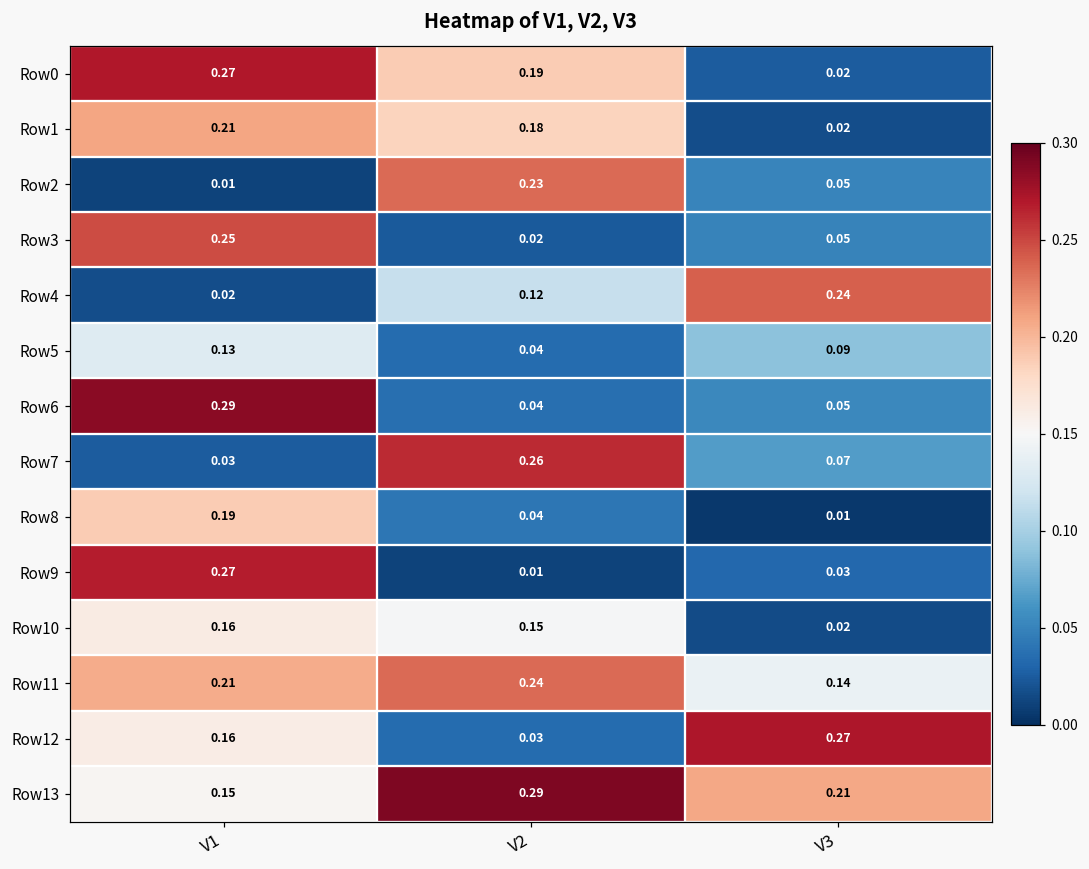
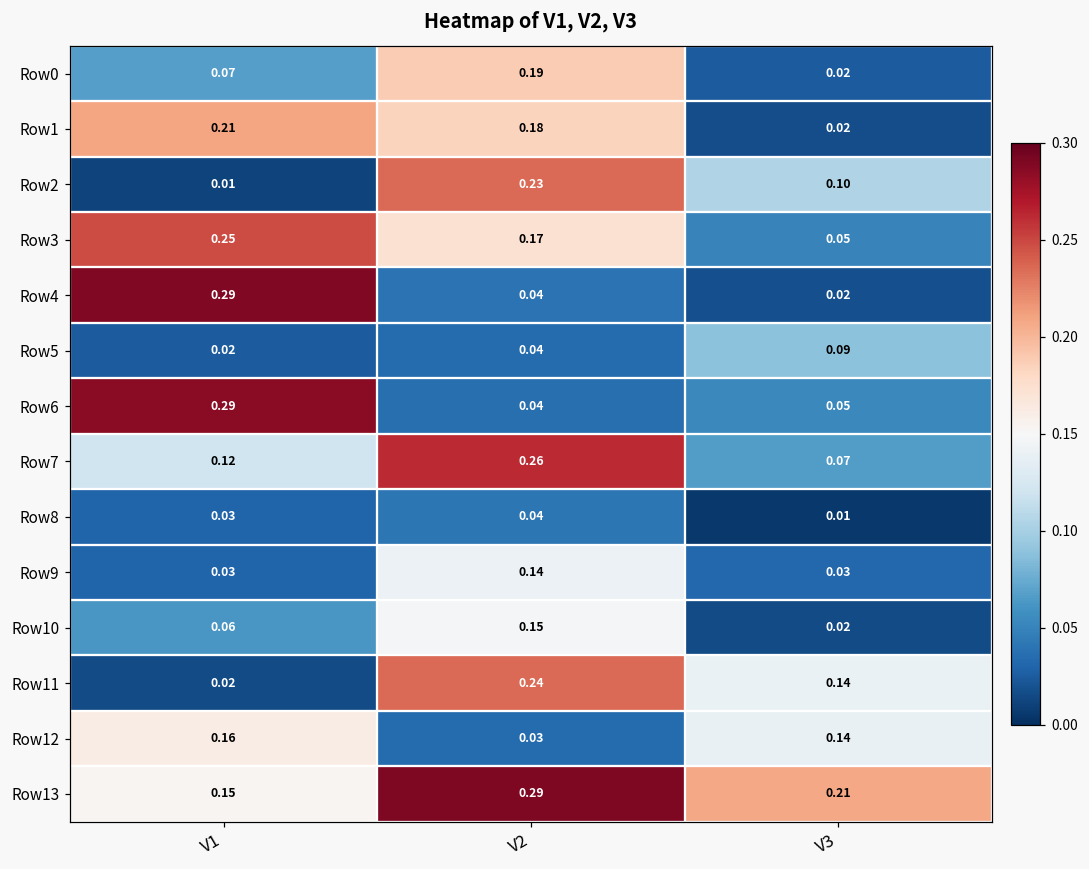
  {
    "Row0": {
-     "V1": 0.27,
+     "V1": 0.07,
      "V2": 0.19,
      "V3": 0.02
    },
    "Row1": {
      "V1": 0.21,
      "V2": 0.18,
      "V3": 0.02
    },
    "Row2": {
      "V1": 0.01,
      "V2": 0.23,
-     "V3": 0.05
+     "V3": 0.10
    },
    "Row3": {
      "V1": 0.25,
-     "V2": 0.02,
+     "V2": 0.17,
      "V3": 0.05
    },
    "Row4": {
-     "V1": 0.02,
-     "V2": 0.12,
-     "V3": 0.24
+     "V1": 0.29,
+     "V2": 0.04,
+     "V3": 0.02
    },
    "Row5": {
-     "V1": 0.13,
+     "V1": 0.02,
      "V2": 0.04,
      "V3": 0.09
    },
    "Row6": {
      "V1": 0.29,
      "V2": 0.04,
      "V3": 0.05
    },
    "Row7": {
-     "V1": 0.03,
+     "V1": 0.12,
      "V2": 0.26,
      "V3": 0.07
    },
    "Row8": {
-     "V1": 0.19,
+     "V1": 0.03,
      "V2": 0.04,
      "V3": 0.01
    },
    "Row9": {
-     "V1": 0.27,
-     "V2": 0.01,
+     "V1": 0.03,
+     "V2": 0.14,
      "V3": 0.03
    },
    "Row10": {
-     "V1": 0.16,
+     "V1": 0.06,
      "V2": 0.15,
      "V3": 0.02
    },
    "Row11": {
-     "V1": 0.21,
+     "V1": 0.02,
      "V2": 0.24,
      "V3": 0.14
    },
    "Row12": {
      "V1": 0.16,
      "V2": 0.03,
-     "V3": 0.27
+     "V3": 0.14
    },
    "Row13": {
      "V1": 0.15,
      "V2": 0.29,
      "V3": 0.21
    }
  }
